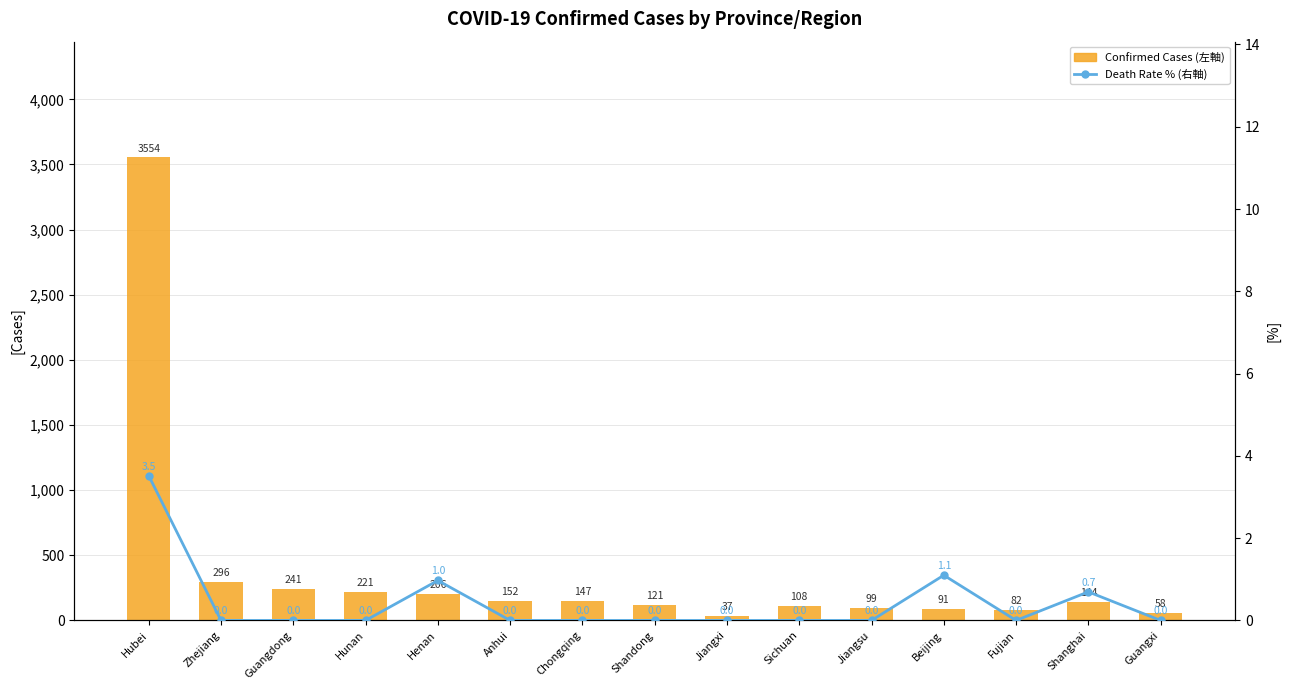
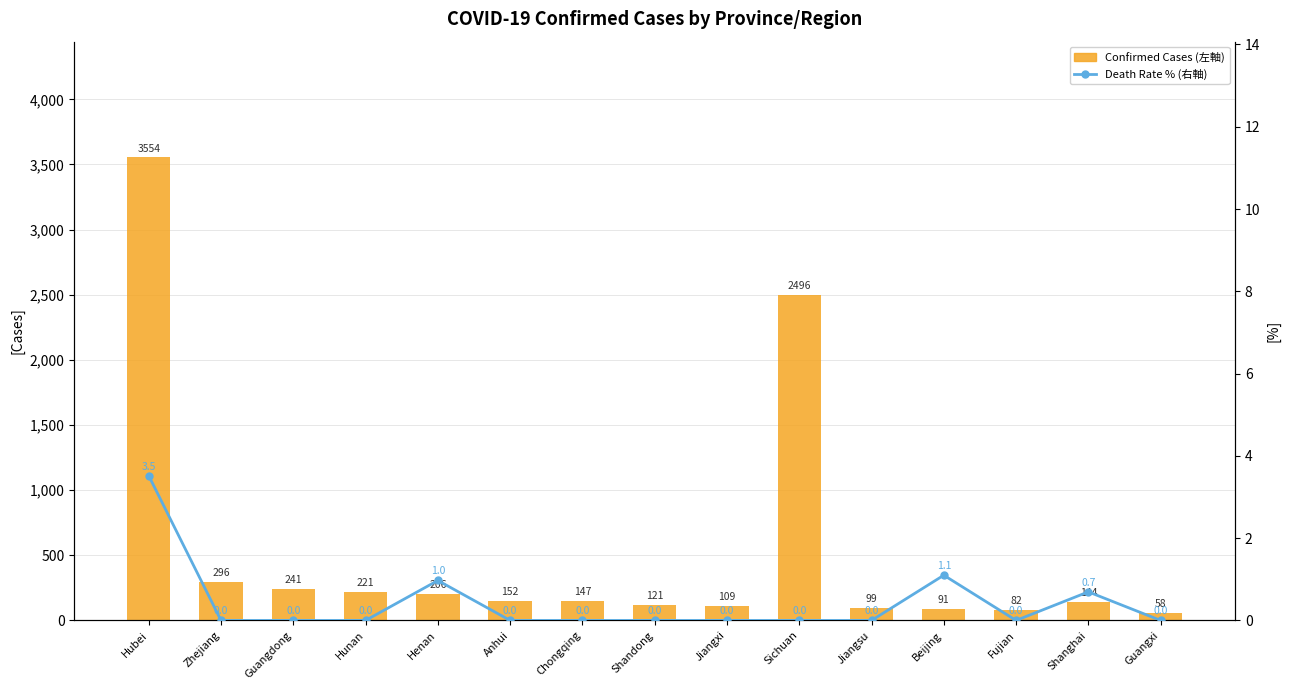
  {
    "Confirmed Cases (左軸)": {
      "Hubei": 3554,
      "Zhejiang": 296,
      "Guangdong": 241,
      "Hunan": 221,
      "Anhui": 152,
      "Chongqing": 147,
      "Shandong": 121,
-     "Jiangxi": 37,
-     "Sichuan": 108,
+     "Jiangxi": 109,
+     "Sichuan": 2496,
      "Jiangsu": 99,
      "Beijing": 91,
      "Fujian": 82
    },
    "Death Rate % (右軸)": {
      "Hubei": 3.5,
      "Zhejiang": 0.0,
      "Guangdong": 0.0,
      "Hunan": 0.0,
      "Henan": 1.0,
      "Anhui": 0.0,
      "Chongqing": 0.0,
      "Shandong": 0.0,
      "Jiangxi": 0.0,
      "Sichuan": 0.0,
      "Jiangsu": 0.0,
      "Beijing": 1.1,
      "Fujian": 0.0,
      "Shanghai": 0.7
    }
  }
